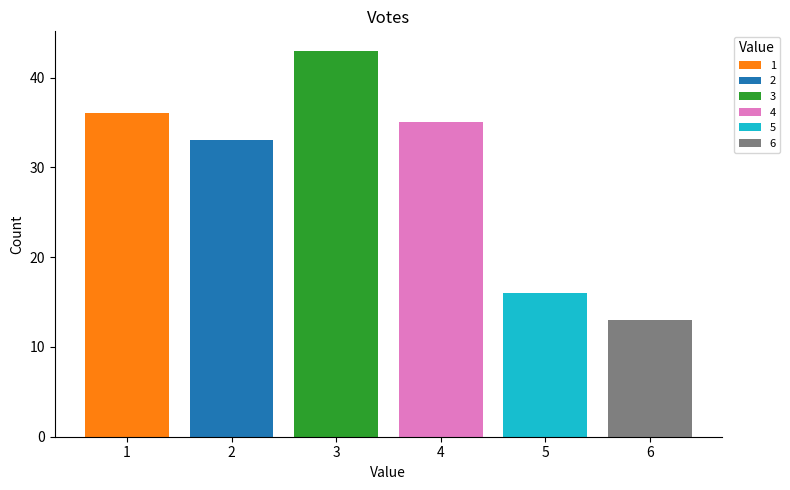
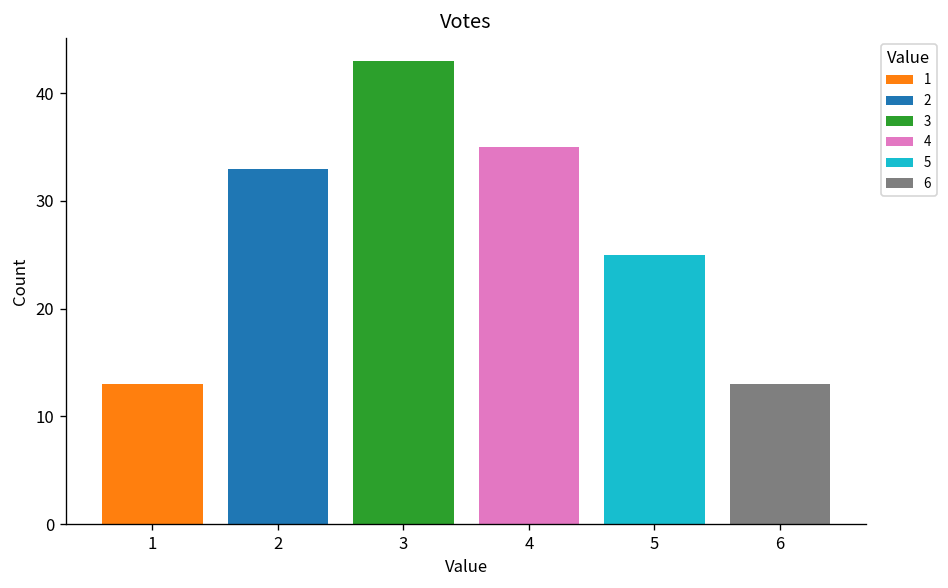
  {
-   "1": 36,
+   "1": 13,
    "2": 33,
    "3": 43,
    "4": 35,
-   "5": 16,
+   "5": 25,
    "6": 13
  }
